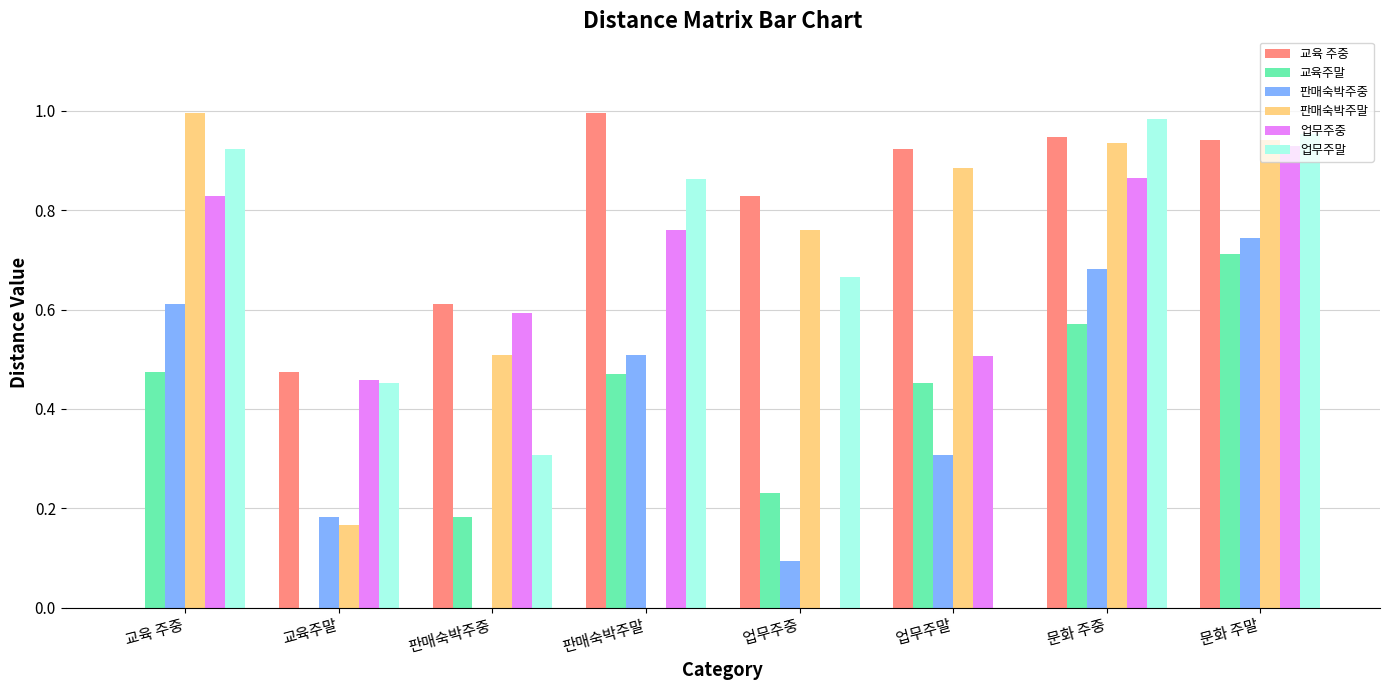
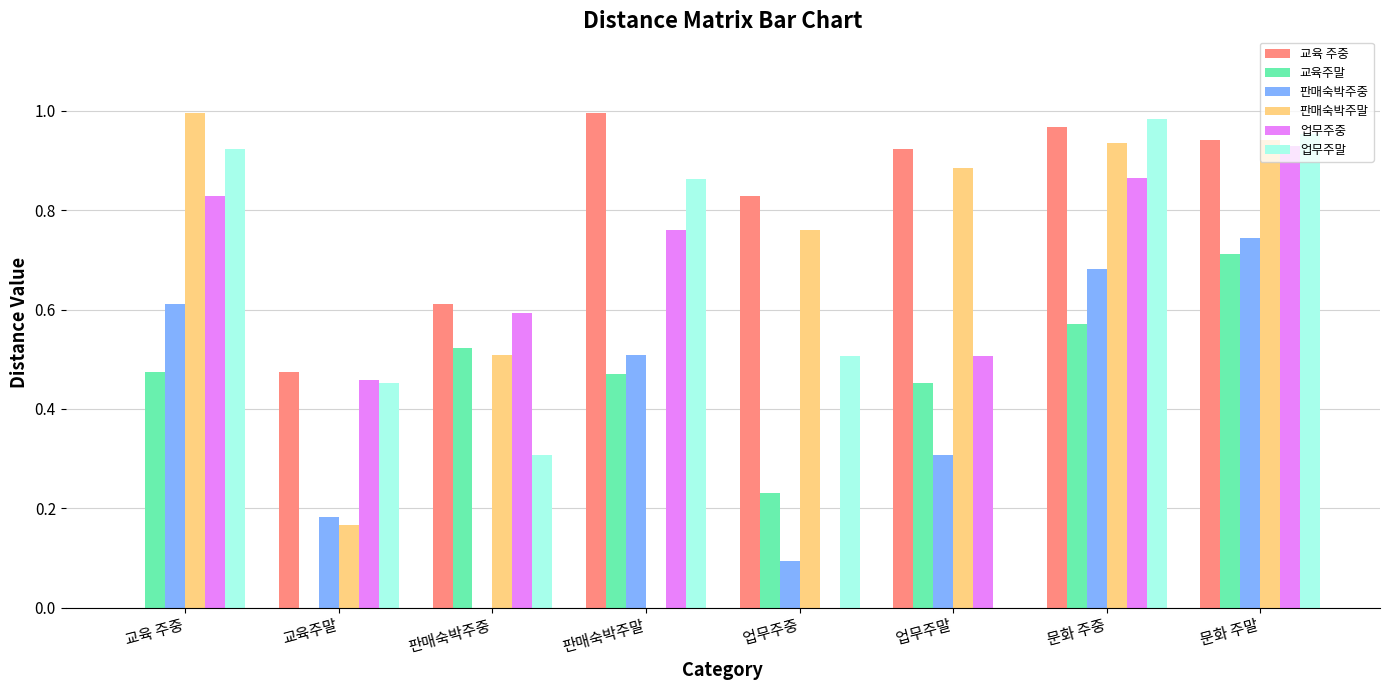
  {
    "교육 주중": {
      "교육 주중": 0.00,
      "교육주말": 0.47,
      "판매숙박주중": 0.61,
      "판매숙박주말": 1.00,
      "업무주중": 0.83,
      "업무주말": 0.92,
-     "문화 주중": 0.95,
+     "문화 주중": 0.97,
      "문화 주말": 0.94
    },
    "교육주말": {
      "교육 주중": 0.47,
      "교육주말": 0.00,
-     "판매숙박주중": 0.18,
+     "판매숙박주중": 0.52,
      "판매숙박주말": 0.47,
      "업무주중": 0.23,
      "업무주말": 0.45,
      "문화 주중": 0.57,
      "문화 주말": 0.71
    },
    "판매숙박주중": {
      "교육 주중": 0.61,
      "교육주말": 0.18,
      "판매숙박주중": 0.00,
      "판매숙박주말": 0.51,
      "업무주중": 0.09,
      "업무주말": 0.31,
      "문화 주중": 0.68,
      "문화 주말": 0.74
    },
    "판매숙박주말": {
      "교육 주중": 1.00,
      "교육주말": 0.17,
      "판매숙박주중": 0.51,
      "판매숙박주말": 0.00,
      "업무주중": 0.76,
      "업무주말": 0.88,
      "문화 주중": 0.94
    },
    "업무주중": {
      "교육 주중": 0.83,
      "교육주말": 0.46,
      "판매숙박주중": 0.59,
      "판매숙박주말": 0.76,
      "업무주중": 0.00,
      "업무주말": 0.51,
      "문화 주중": 0.87
    },
    "업무주말": {
      "교육 주중": 0.92,
      "교육주말": 0.45,
      "판매숙박주중": 0.31,
      "판매숙박주말": 0.86,
-     "업무주중": 0.66,
+     "업무주중": 0.51,
      "업무주말": 0.00,
      "문화 주중": 0.98
    }
  }
